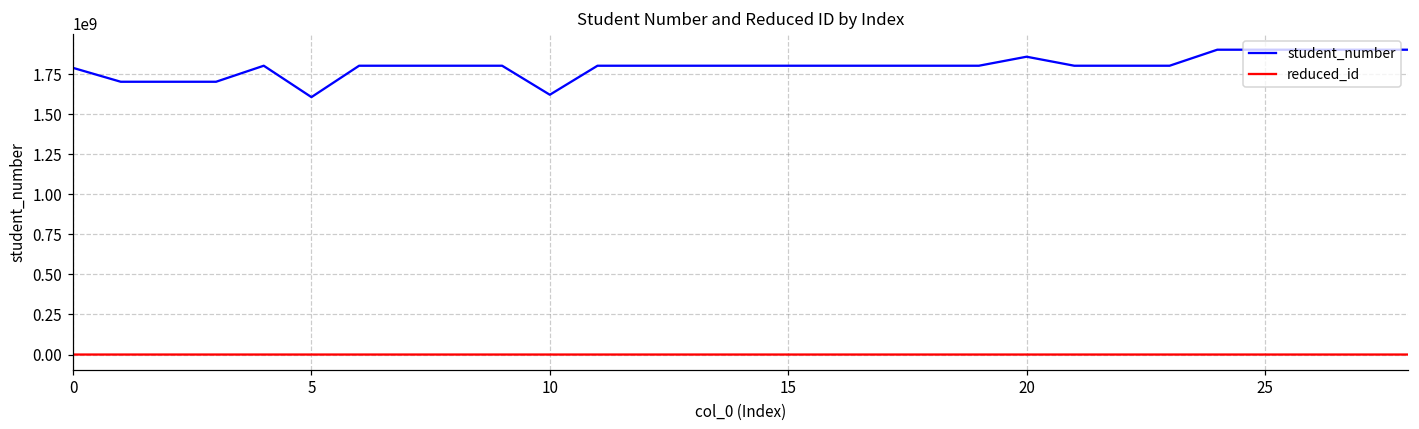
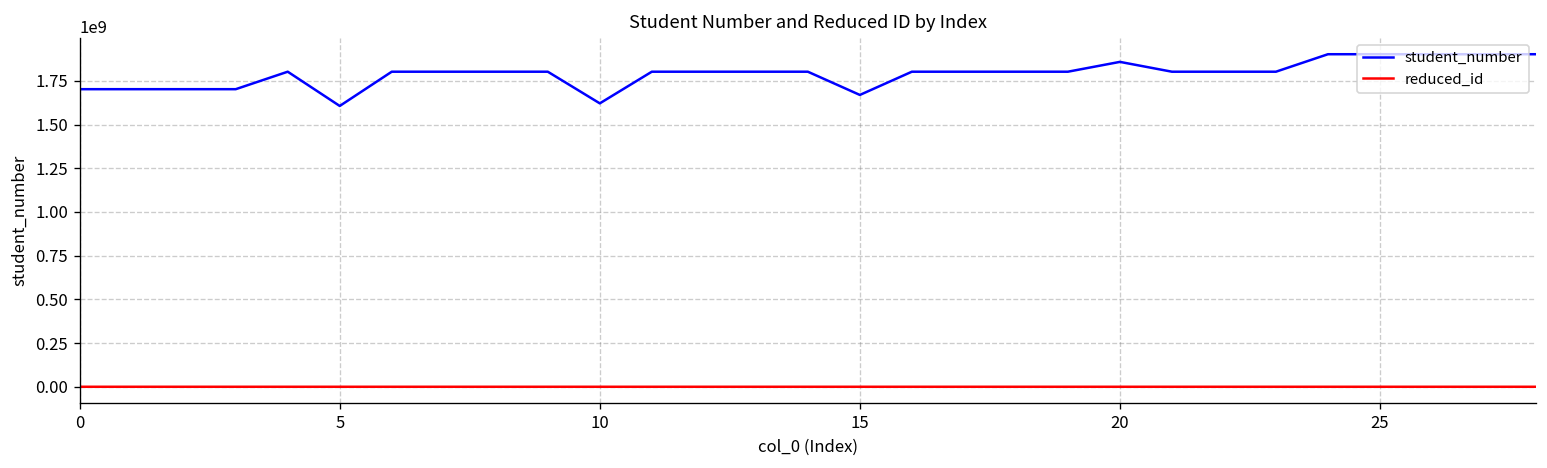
  {
    "student_number": {
-     "0": 1790000000,
+     "0": 1700000000,
      "5": 1610000000,
      "10": 1620000000,
-     "15": 1800000000,
+     "15": 1670000000,
      "20": 1860000000
    },
    "reduced_id": {
      "0": 0,
      "5": 0,
      "10": 0,
      "15": 0,
      "20": 0,
      "25": 0
    }
  }
